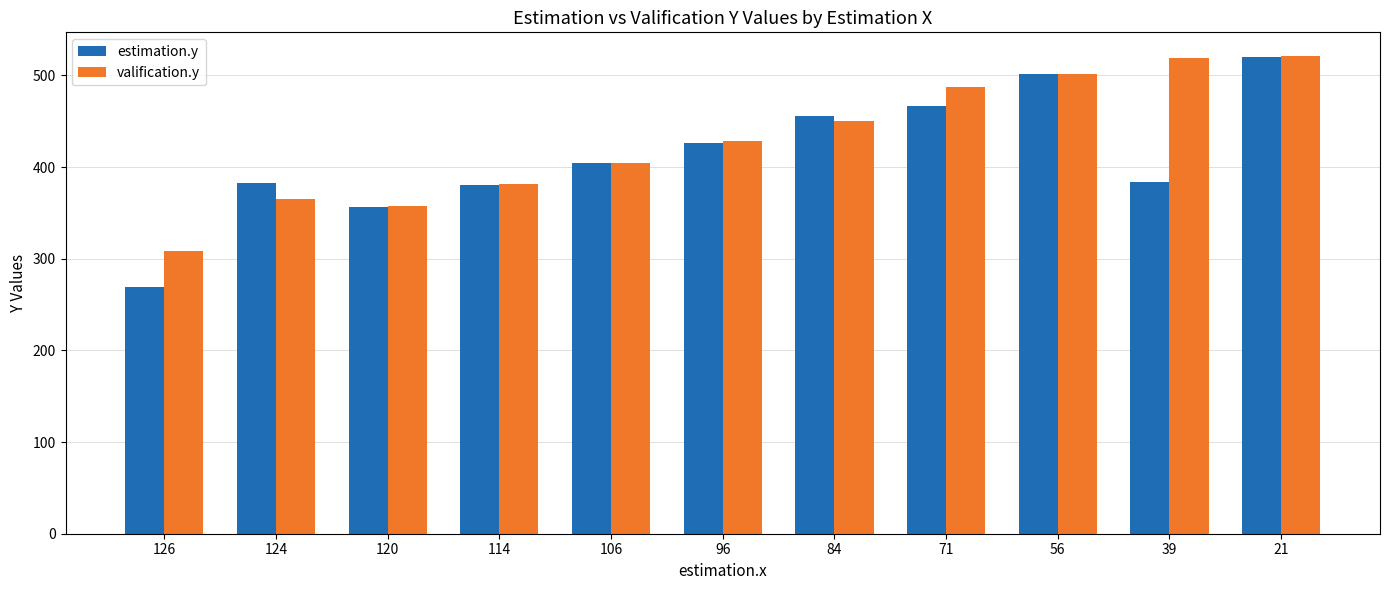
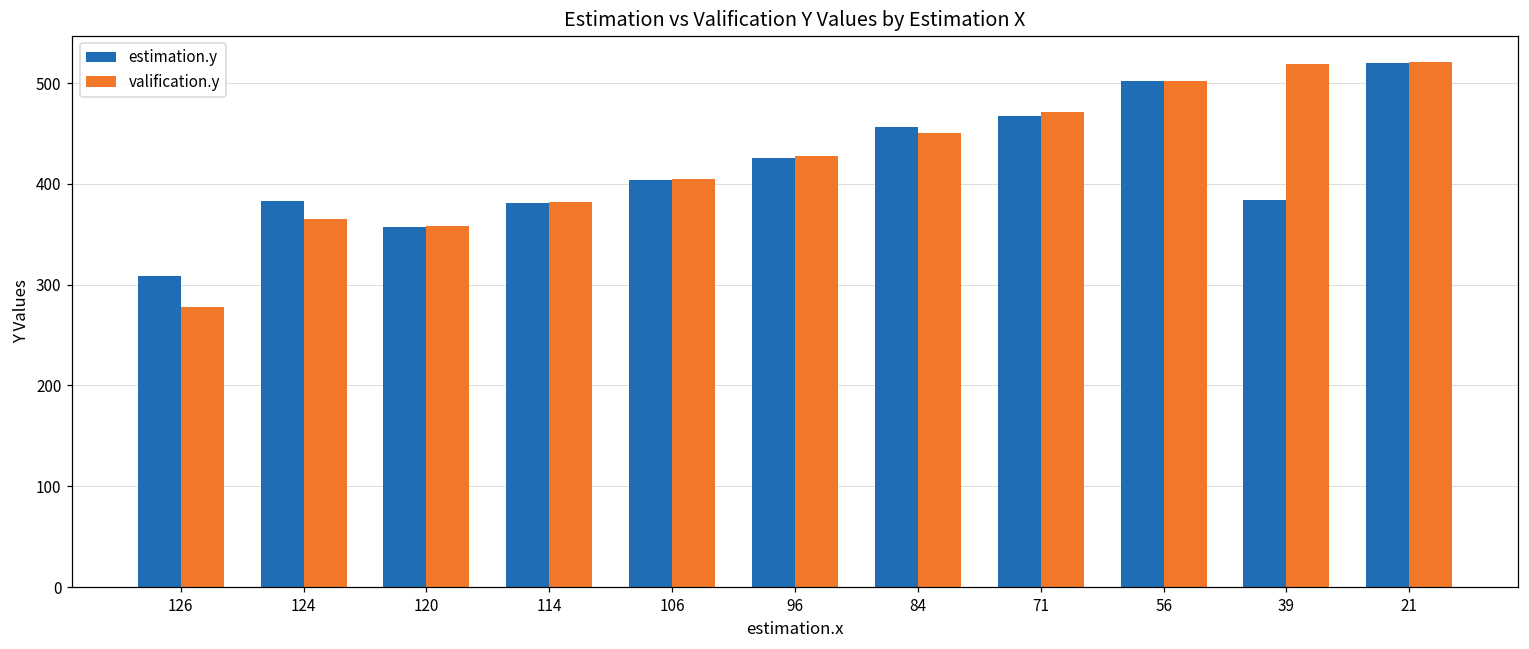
  {
    "estimation.y": {
-     "126": 270,
+     "126": 310,
      "124": 380,
      "120": 360,
      "114": 380,
      "106": 400,
      "96": 430,
      "84": 460,
      "71": 470,
      "56": 500,
      "39": 380,
      "21": 520
    },
    "valification.y": {
-     "126": 310,
+     "126": 280,
      "124": 370,
      "120": 360,
      "114": 380,
      "106": 410,
      "96": 430,
      "84": 450,
-     "71": 490,
+     "71": 470,
      "56": 500,
      "39": 520,
      "21": 520
    }
  }
